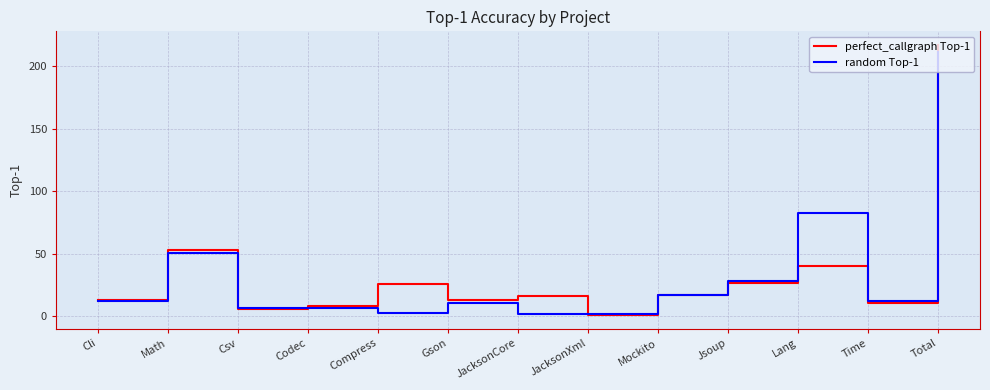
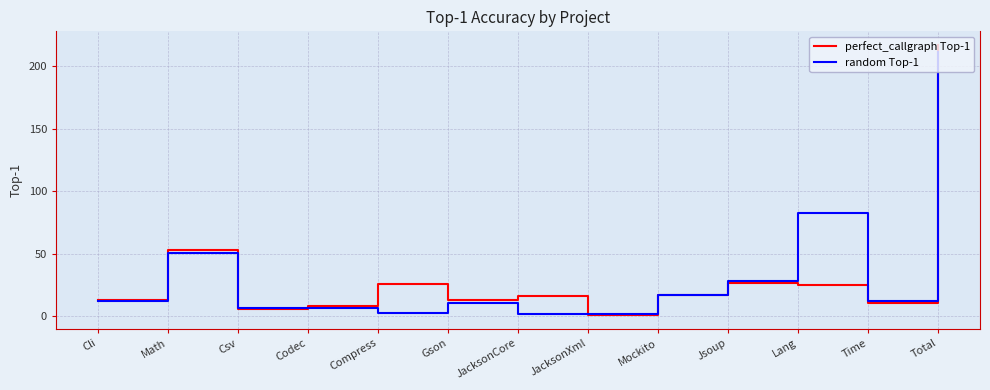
  {
    "perfect_callgraph Top-1": {
      "Compress": 26,
      "JacksonCore": 16,
-     "Lang": 40
+     "Lang": 25
    },
    "random Top-1": {
      "Compress": 3,
      "JacksonCore": 2,
      "Lang": 83
    }
  }
